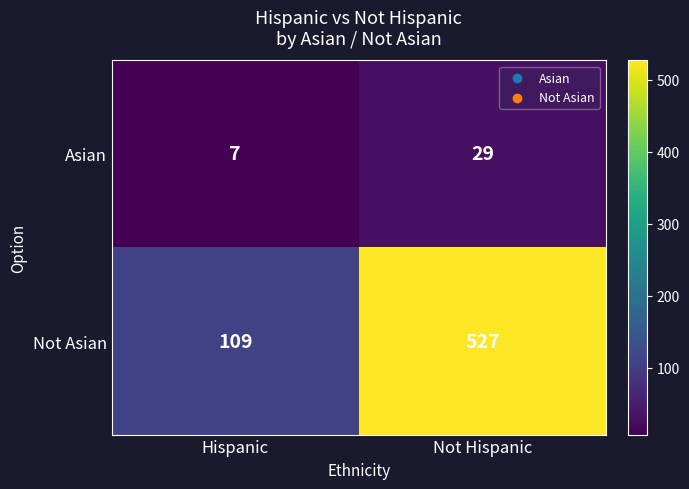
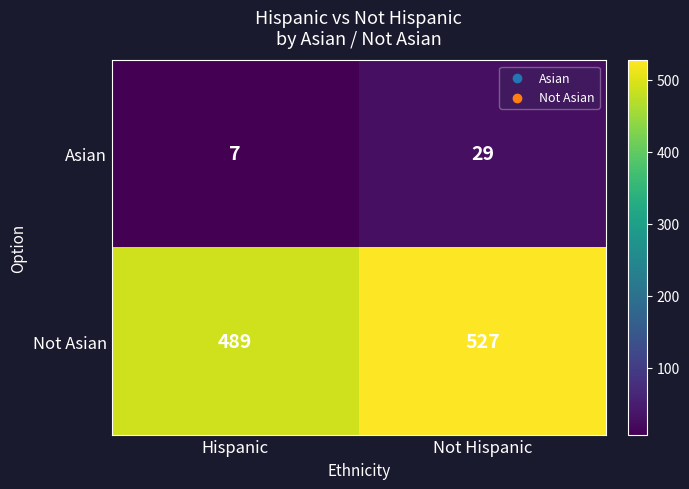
  {
    "Asian": {
      "Hispanic": 7,
      "Not Hispanic": 29
    },
    "Not Asian": {
-     "Hispanic": 109,
+     "Hispanic": 489,
      "Not Hispanic": 527
    }
  }
